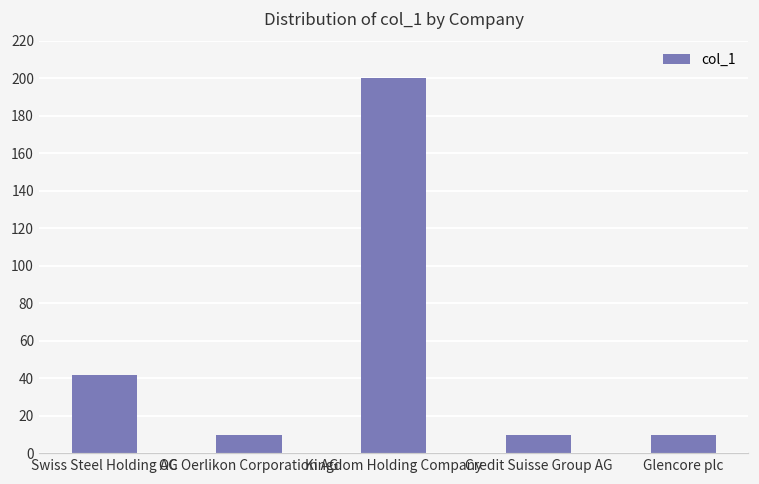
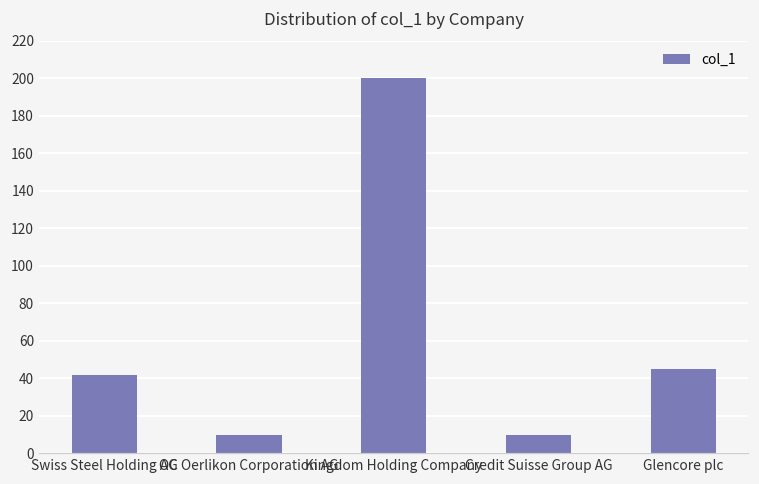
  {
    "Swiss Steel Holding AG": 42,
    "Credit Suisse Group AG": 10,
-   "Glencore plc": 10
+   "Glencore plc": 45
  }
